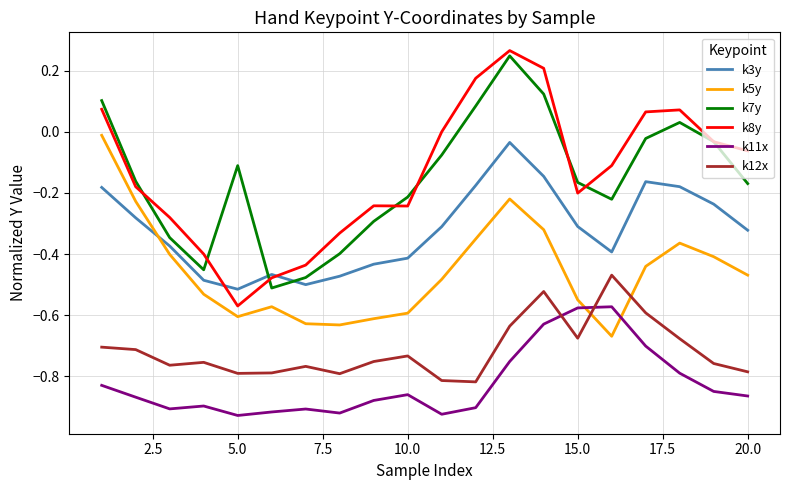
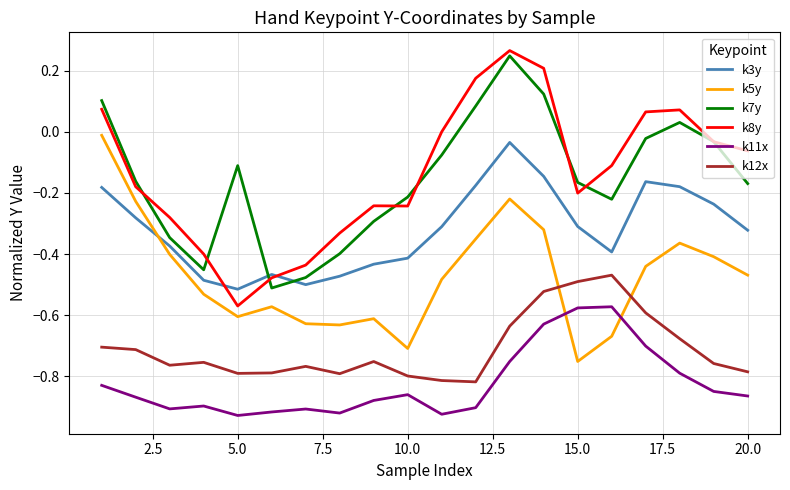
  {
    "k3y": {
      "5.0": -0.51,
      "10.0": -0.41,
      "15.0": -0.31,
      "20.0": -0.32
    },
    "k5y": {
      "5.0": -0.60,
-     "10.0": -0.59,
-     "15.0": -0.55,
+     "10.0": -0.71,
+     "15.0": -0.75,
      "20.0": -0.47
    },
    "k7y": {
      "5.0": -0.11,
      "10.0": -0.21,
      "15.0": -0.17,
      "20.0": -0.17
    },
    "k8y": {
      "5.0": -0.57,
      "10.0": -0.24,
      "15.0": -0.20
    },
    "k11x": {
      "5.0": -0.93,
      "10.0": -0.86,
      "15.0": -0.58,
      "20.0": -0.86
    },
    "k12x": {
      "5.0": -0.79,
-     "10.0": -0.73,
-     "15.0": -0.68,
+     "10.0": -0.80,
+     "15.0": -0.49,
      "20.0": -0.79
    }
  }
